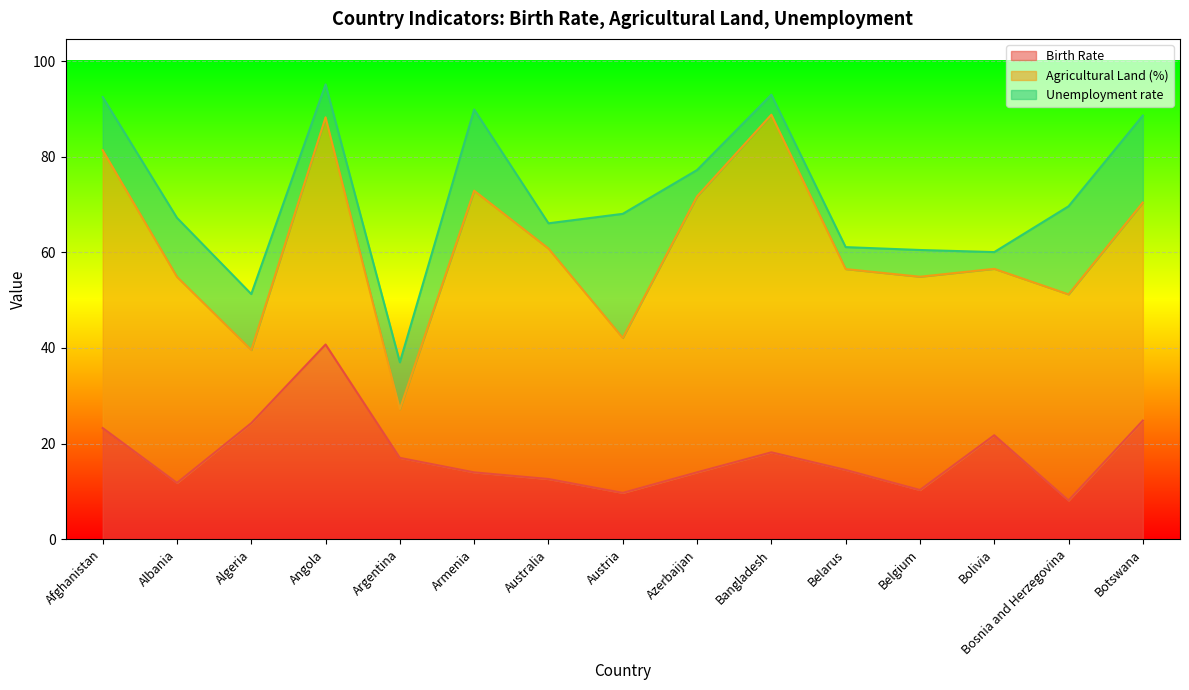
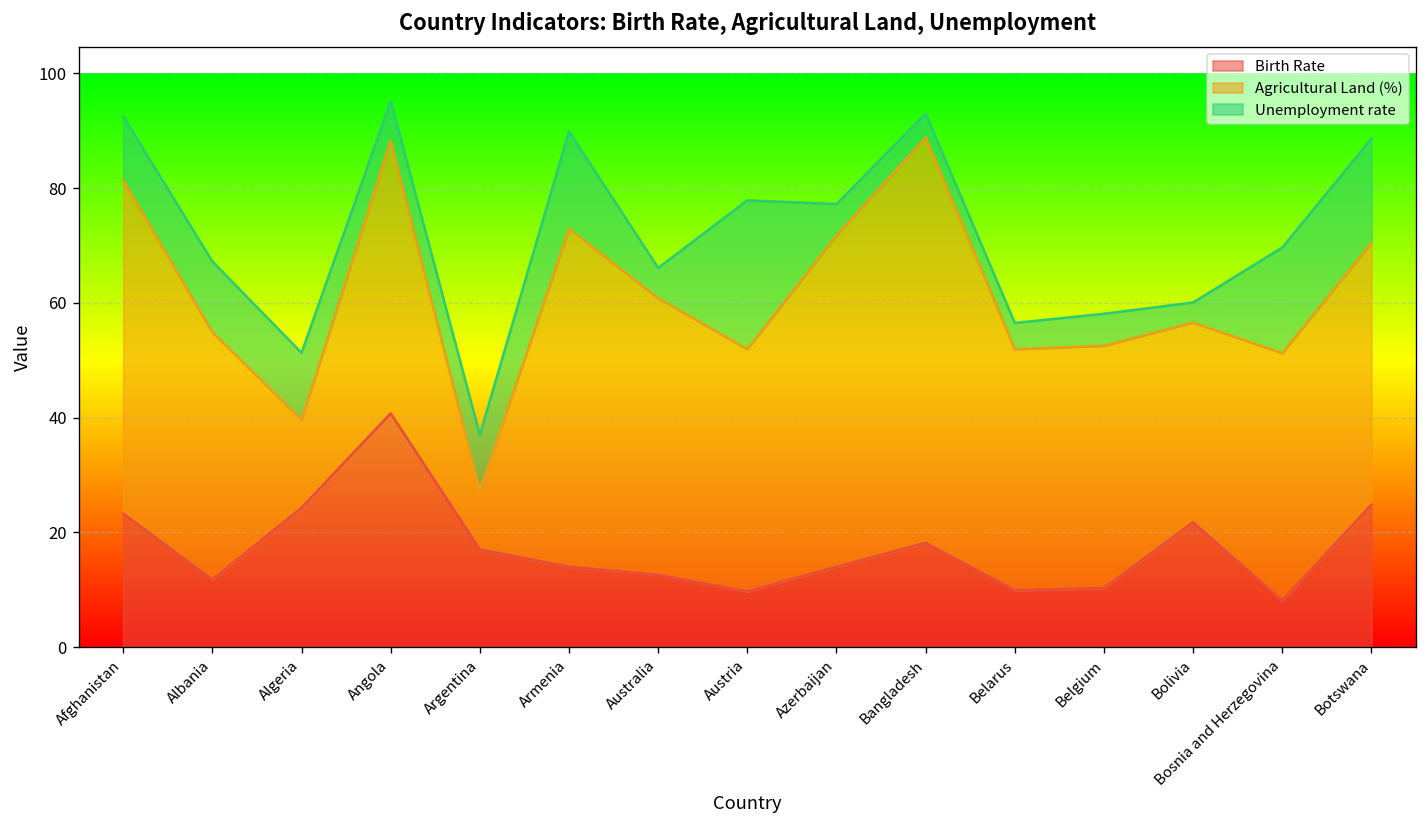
  {
    "Birth Rate": {
      "Afghanistan": 23,
      "Albania": 12,
      "Algeria": 24,
      "Angola": 41,
      "Argentina": 17,
      "Armenia": 14,
      "Australia": 13,
      "Austria": 10,
      "Azerbaijan": 14,
      "Bangladesh": 18,
-     "Belarus": 15,
+     "Belarus": 10,
      "Belgium": 10,
      "Bolivia": 22,
      "Bosnia and Herzegovina": 8,
      "Botswana": 25
    },
    "Agricultural Land (%)": {
      "Afghanistan": 58,
      "Albania": 43,
      "Algeria": 15,
      "Angola": 47,
      "Argentina": 10,
      "Armenia": 59,
      "Australia": 48,
-     "Austria": 32,
+     "Austria": 42,
      "Azerbaijan": 58,
      "Bangladesh": 71,
      "Belarus": 42,
-     "Belgium": 45,
+     "Belgium": 42,
      "Bolivia": 35,
      "Bosnia and Herzegovina": 43,
      "Botswana": 46
    },
    "Unemployment rate": {
      "Afghanistan": 11,
      "Albania": 12,
      "Algeria": 12,
      "Angola": 7,
      "Argentina": 10,
      "Armenia": 17,
      "Australia": 5,
      "Austria": 26,
      "Azerbaijan": 6,
      "Bangladesh": 4,
      "Belarus": 5,
      "Belgium": 6,
      "Bolivia": 4,
      "Bosnia and Herzegovina": 18,
      "Botswana": 18
    }
  }
